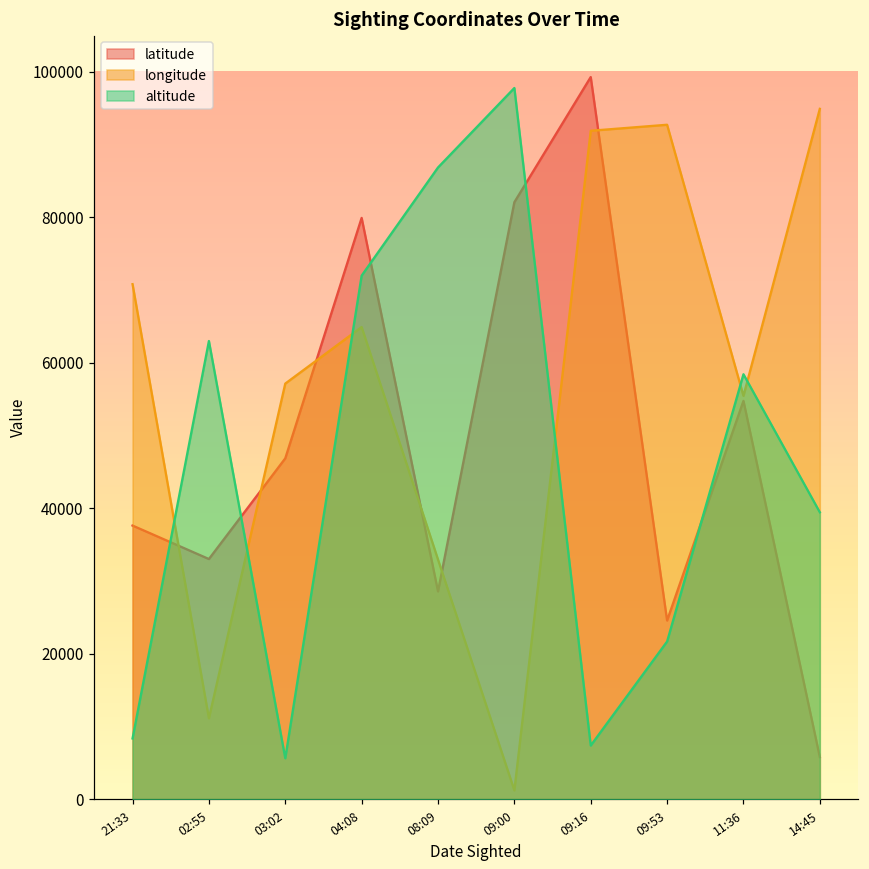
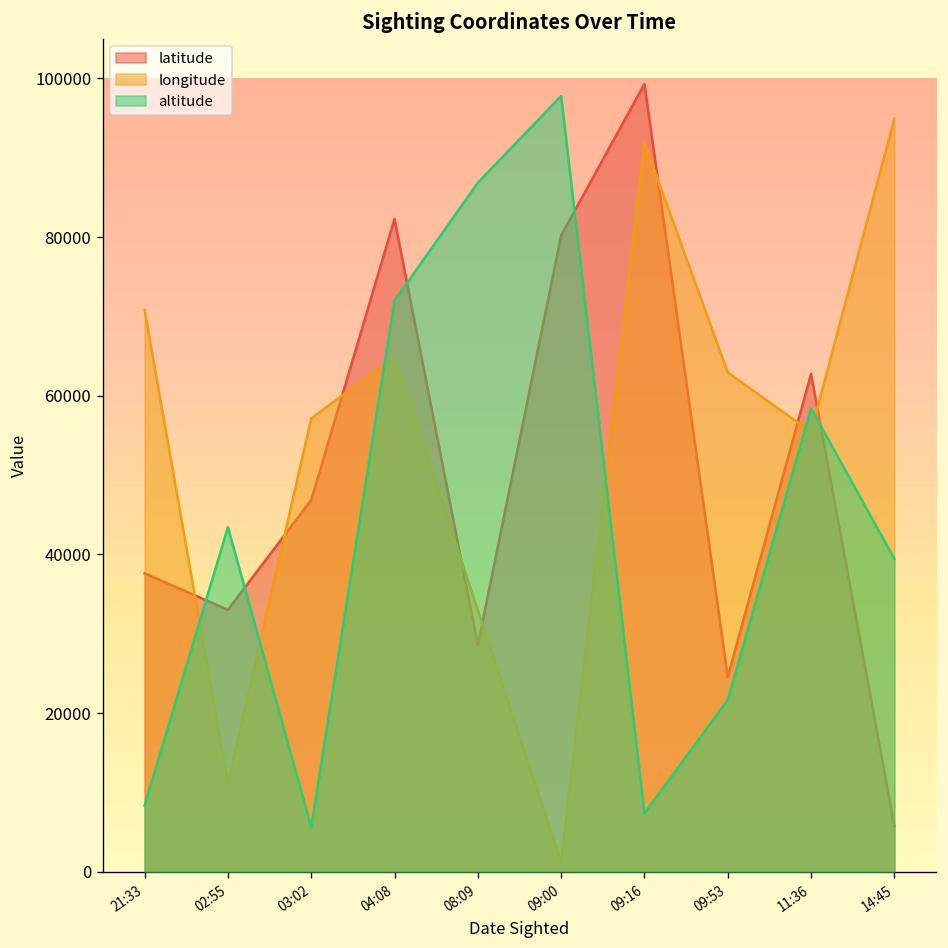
  {
    "latitude": {
      "21:33": 38000,
      "02:55": 33000,
      "03:02": 47000,
-     "04:08": 80000,
+     "04:08": 82000,
      "08:09": 29000,
-     "09:00": 82000,
+     "09:00": 80000,
      "09:16": 99000,
      "09:53": 25000,
-     "11:36": 55000,
+     "11:36": 63000,
      "14:45": 6000
    },
    "longitude": {
      "21:33": 71000,
      "02:55": 11000,
      "03:02": 57000,
      "04:08": 65000,
      "08:09": 33000,
      "09:00": 1000,
      "09:16": 92000,
-     "09:53": 93000,
+     "09:53": 63000,
      "11:36": 55000,
      "14:45": 95000
    },
    "altitude": {
      "21:33": 8000,
-     "02:55": 63000,
+     "02:55": 43000,
      "03:02": 6000,
      "04:08": 72000,
      "08:09": 87000,
      "09:00": 98000,
      "09:16": 7000,
      "09:53": 22000,
      "11:36": 58000,
      "14:45": 39000
    }
  }
